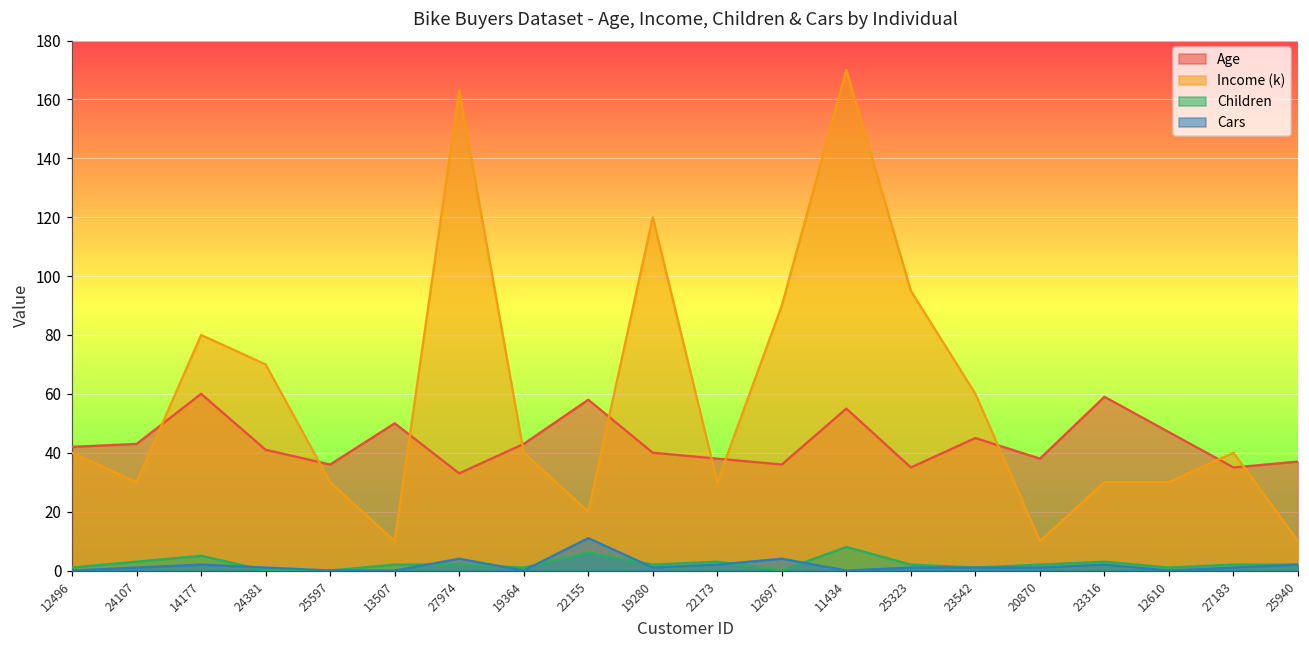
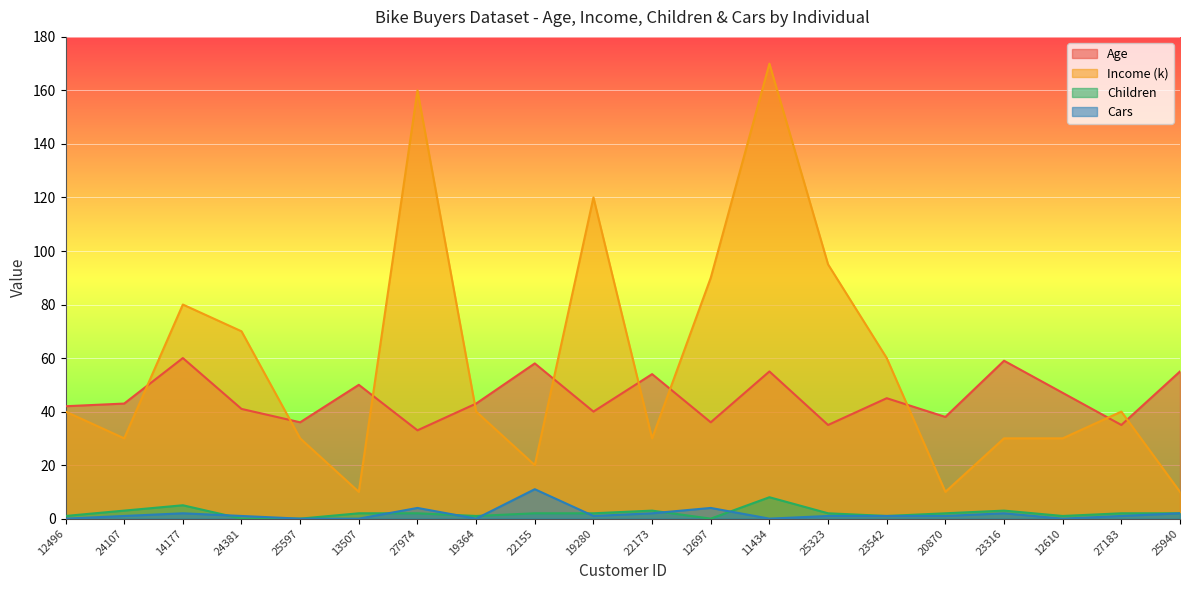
  {
    "Age": {
      "12496": 42,
      "24107": 43,
      "14177": 60,
      "24381": 41,
      "25597": 36,
      "13507": 50,
      "27974": 33,
      "19364": 43,
      "22155": 58,
      "19280": 40,
-     "22173": 38,
+     "22173": 54,
      "12697": 36,
      "11434": 55,
      "25323": 35,
      "23542": 45,
      "20870": 38,
      "23316": 59,
      "12610": 47,
      "27183": 35,
-     "25940": 37
+     "25940": 55
    },
    "Income (k)": {
      "12496": 40,
      "24107": 30,
      "14177": 80,
      "24381": 70,
      "25597": 30,
      "13507": 10,
-     "27974": 163,
+     "27974": 160,
      "19364": 40,
      "22155": 20,
      "19280": 120,
      "22173": 30,
      "12697": 90,
      "11434": 170,
      "25323": 95,
      "23542": 60,
      "20870": 10,
      "23316": 30,
      "12610": 30,
      "27183": 40,
      "25940": 10
    },
    "Children": {
      "12496": 1,
      "24107": 3,
      "14177": 5,
      "24381": 0,
      "13507": 2,
      "27974": 2,
      "19364": 1,
-     "22155": 6,
+     "22155": 2,
      "19280": 2,
      "22173": 3,
      "12697": 0,
      "11434": 8,
      "25323": 2,
      "20870": 2,
      "23316": 3,
      "12610": 1,
      "27183": 2
    },
    "Cars": {
      "12496": 0,
      "24107": 1,
      "14177": 2,
      "24381": 1,
      "13507": 0,
      "27974": 4,
      "19364": 0,
      "22155": 11,
      "19280": 1,
      "22173": 2,
      "12697": 4,
      "11434": 0,
      "25323": 1,
      "20870": 1,
      "23316": 2,
      "12610": 0,
      "27183": 1
    }
  }
